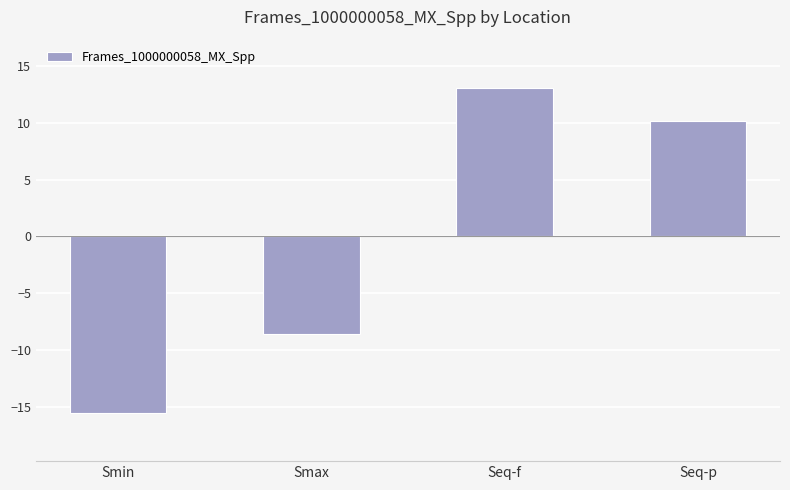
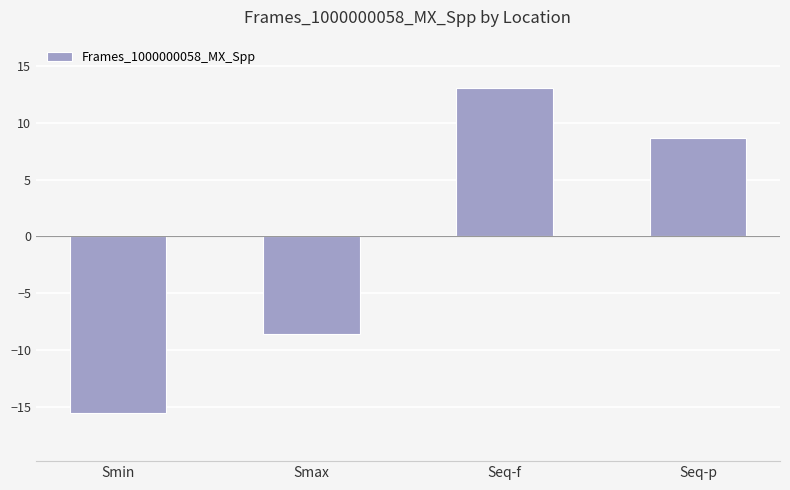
  {
    "Smin": -15.5,
    "Smax": -8.6,
    "Seq-f": 13.0,
-   "Seq-p": 10.1
+   "Seq-p": 8.7
  }
